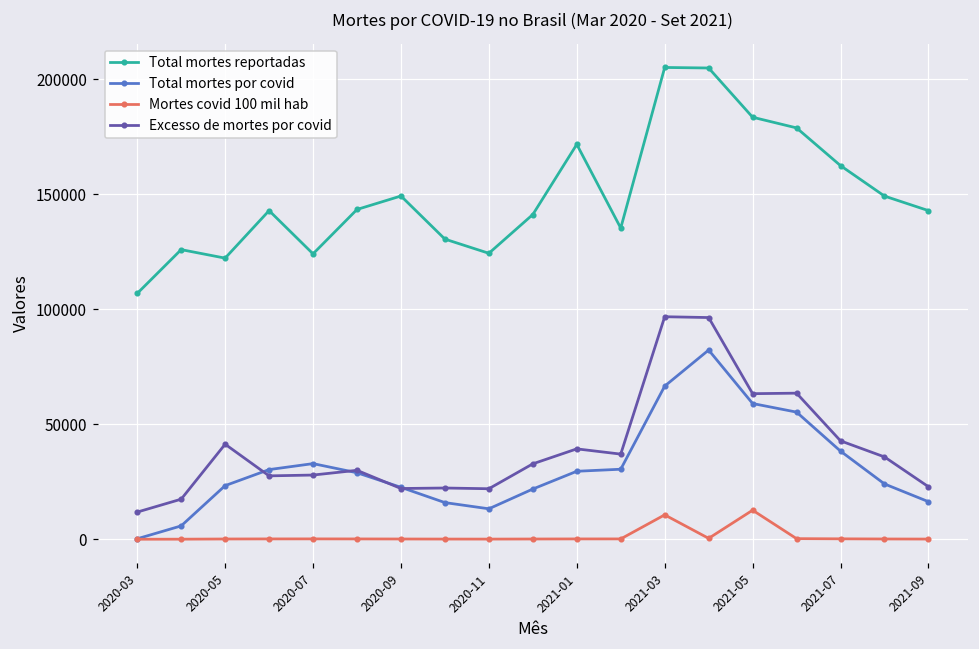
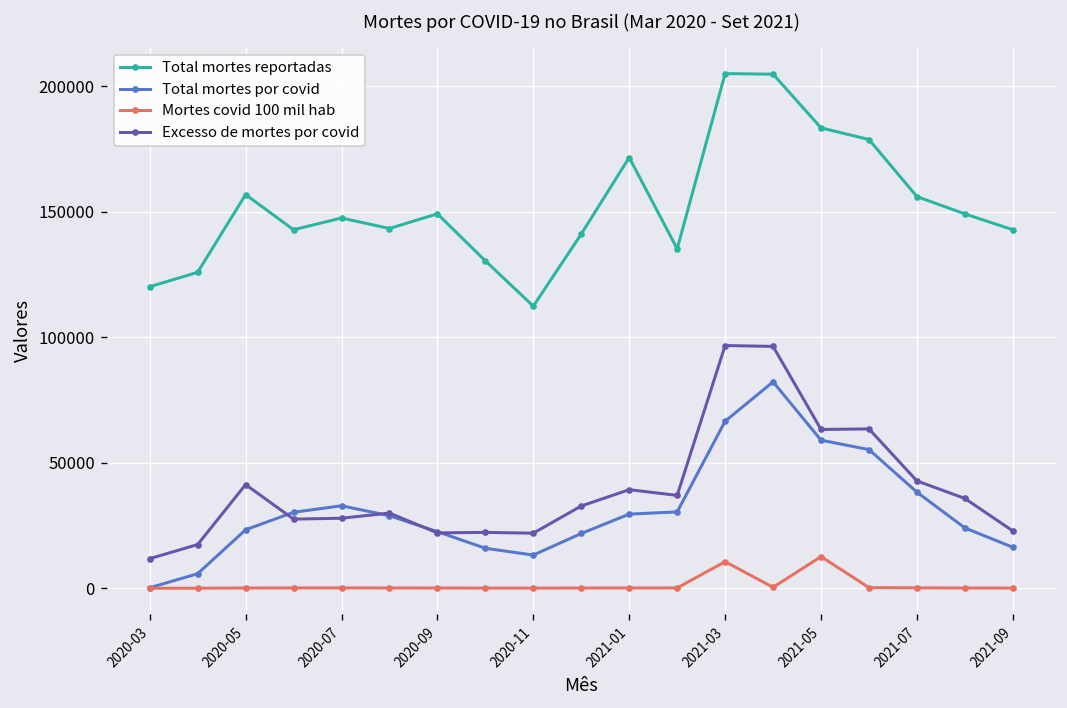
  {
    "Total mortes reportadas": {
-     "2020-03": 107000,
-     "2020-05": 122000,
-     "2020-07": 124000,
+     "2020-03": 120000,
+     "2020-05": 157000,
+     "2020-07": 148000,
      "2020-09": 149000,
-     "2020-11": 124000,
+     "2020-11": 112000,
      "2021-01": 172000,
      "2021-03": 205000,
      "2021-05": 183000,
-     "2021-07": 162000,
+     "2021-07": 156000,
      "2021-09": 143000
    },
    "Mortes covid 100 mil hab": {
      "2020-05": 0,
      "2020-07": 0,
      "2020-09": 0,
      "2020-11": 0,
      "2021-01": 0,
      "2021-03": 11000,
      "2021-05": 13000,
      "2021-07": 0,
      "2021-09": 0
    }
  }
